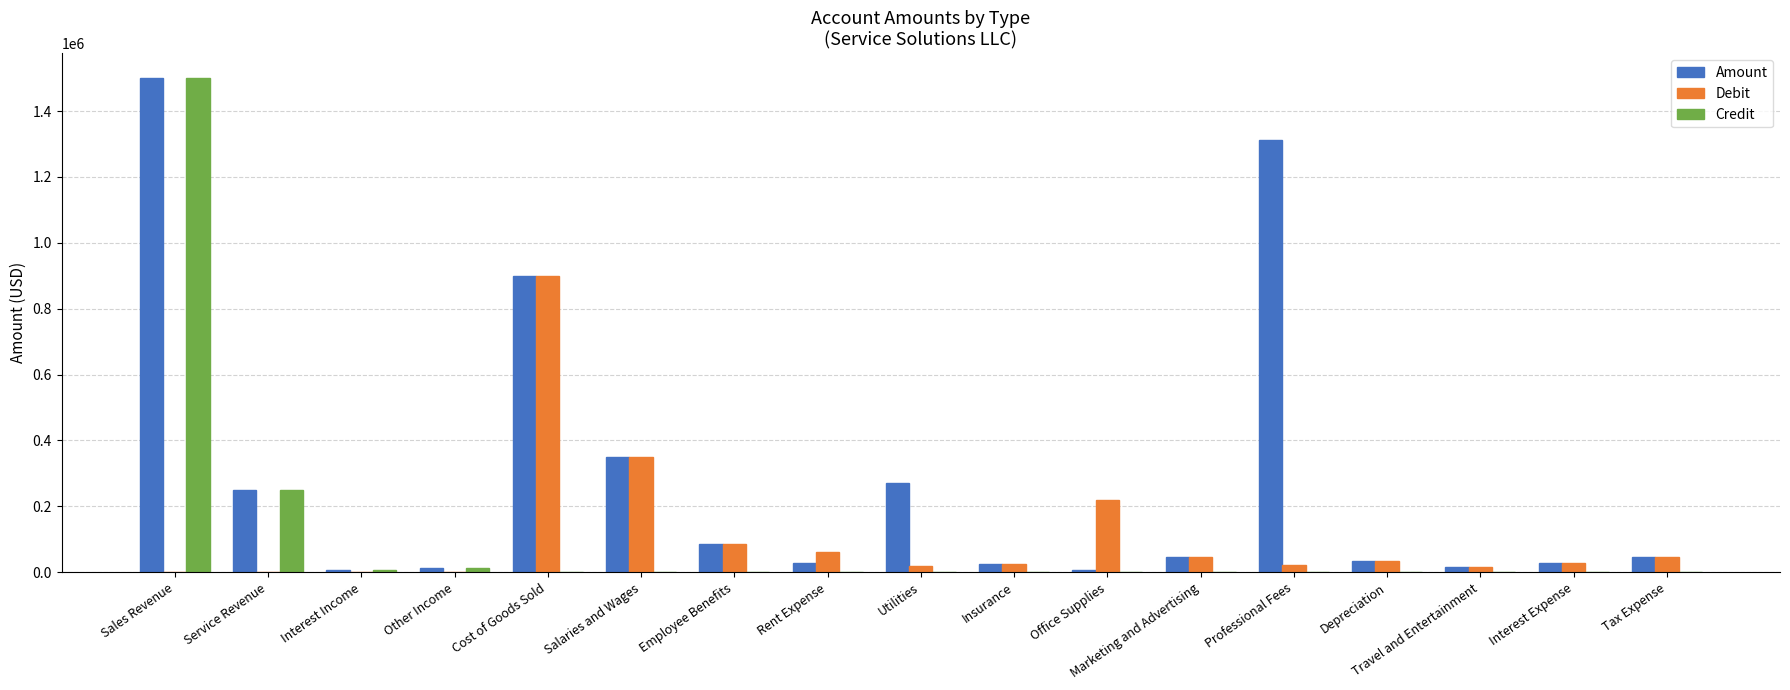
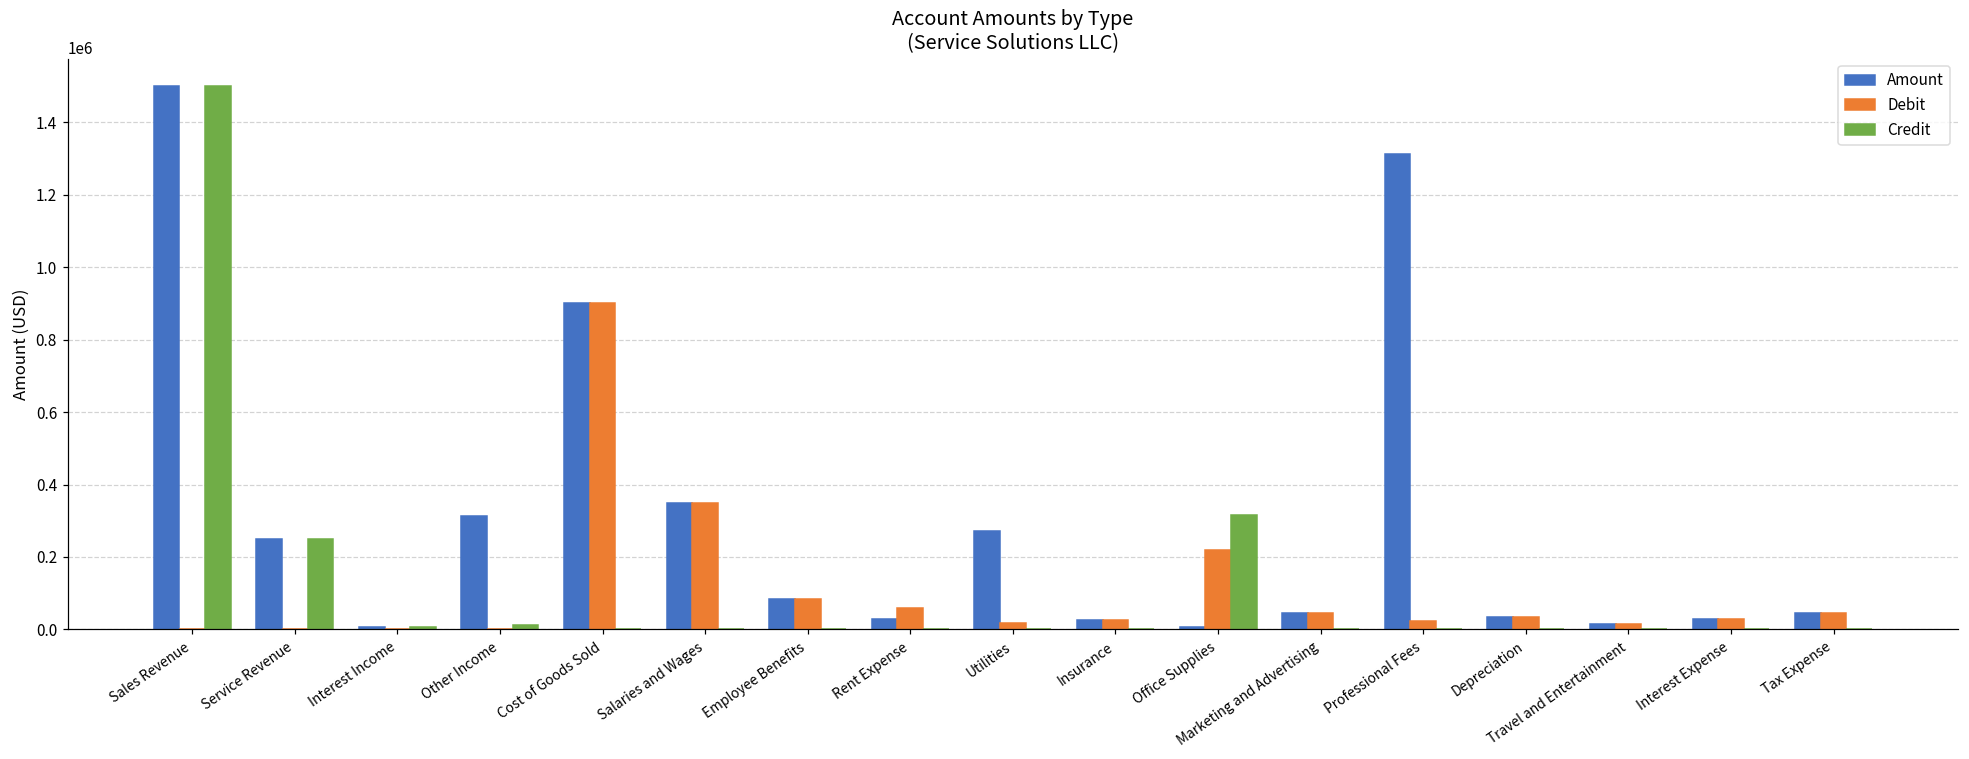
  {
    "Amount": {
      "Sales Revenue": 1500000,
      "Service Revenue": 250000,
      "Interest Income": 10000,
-     "Other Income": 10000,
+     "Other Income": 310000,
      "Cost of Goods Sold": 900000,
      "Salaries and Wages": 350000,
      "Employee Benefits": 90000,
      "Rent Expense": 30000,
      "Utilities": 270000,
      "Insurance": 30000,
      "Office Supplies": 10000,
      "Marketing and Advertising": 50000,
      "Professional Fees": 1310000,
      "Depreciation": 40000,
      "Travel and Entertainment": 20000,
      "Interest Expense": 30000,
      "Tax Expense": 50000
    },
    "Debit": {
      "Sales Revenue": 0,
      "Service Revenue": 0,
      "Interest Income": 0,
      "Other Income": 0,
      "Cost of Goods Sold": 900000,
      "Salaries and Wages": 350000,
      "Employee Benefits": 90000,
      "Rent Expense": 60000,
      "Utilities": 20000,
      "Insurance": 30000,
      "Office Supplies": 220000,
      "Marketing and Advertising": 50000,
      "Professional Fees": 20000,
      "Depreciation": 40000,
      "Travel and Entertainment": 20000,
      "Interest Expense": 30000,
      "Tax Expense": 50000
    },
    "Credit": {
      "Sales Revenue": 1500000,
      "Service Revenue": 250000,
      "Interest Income": 10000,
      "Other Income": 10000,
      "Cost of Goods Sold": 0,
      "Salaries and Wages": 0,
      "Employee Benefits": 0,
      "Rent Expense": 0,
      "Utilities": 0,
      "Insurance": 0,
-     "Office Supplies": 0,
+     "Office Supplies": 320000,
      "Marketing and Advertising": 0,
      "Professional Fees": 0,
      "Depreciation": 0,
      "Travel and Entertainment": 0,
      "Interest Expense": 0,
      "Tax Expense": 0
    }
  }
